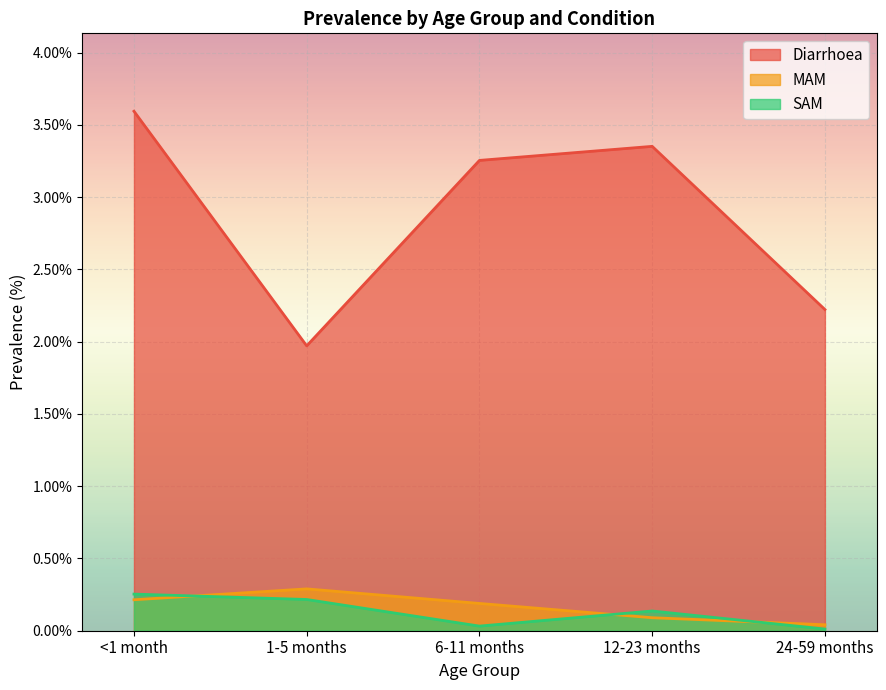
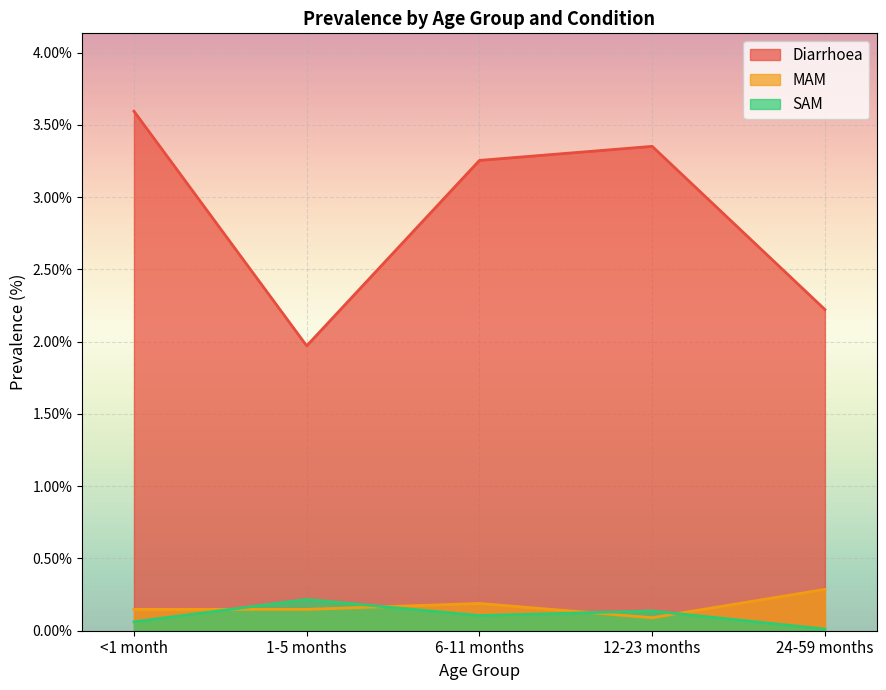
  {
    "Diarrhoea": {
      "<1 month": "3.59%",
      "1-5 months": "1.97%",
      "6-11 months": "3.25%",
      "12-23 months": "3.35%",
      "24-59 months": "2.22%"
    },
    "MAM": {
-     "<1 month": "0.21%",
-     "1-5 months": "0.29%",
+     "<1 month": "0.15%",
+     "1-5 months": "0.15%",
      "6-11 months": "0.19%",
      "12-23 months": "0.09%",
-     "24-59 months": "0.04%"
+     "24-59 months": "0.29%"
    },
    "SAM": {
-     "<1 month": "0.25%",
+     "<1 month": "0.06%",
      "1-5 months": "0.22%",
-     "6-11 months": "0.03%",
+     "6-11 months": "0.10%",
      "12-23 months": "0.14%",
      "24-59 months": "0.01%"
    }
  }
